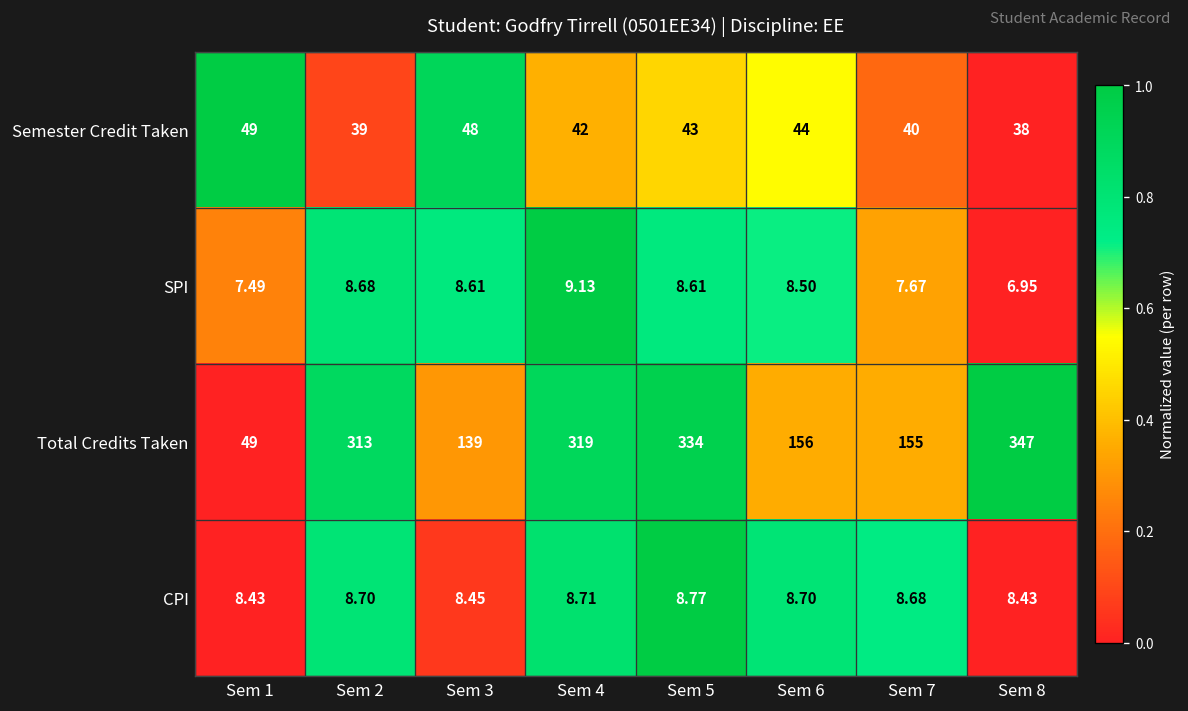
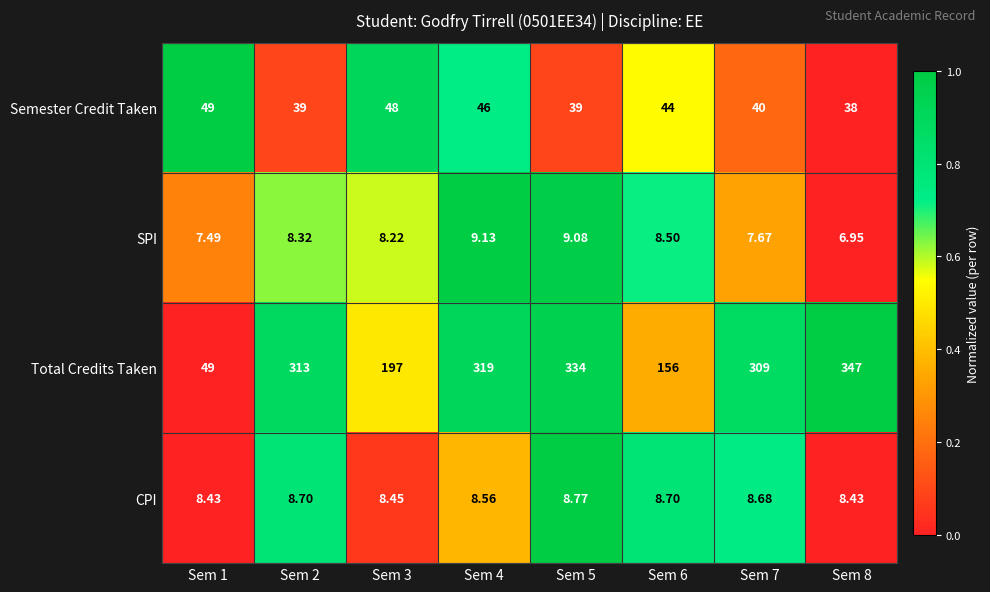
  {
    "Semester Credit Taken": {
      "Sem 1": 49,
      "Sem 2": 39,
      "Sem 3": 48,
-     "Sem 4": 42,
-     "Sem 5": 43,
+     "Sem 4": 46,
+     "Sem 5": 39,
      "Sem 6": 44,
      "Sem 7": 40,
      "Sem 8": 38
    },
    "SPI": {
      "Sem 1": 7.49,
-     "Sem 2": 8.68,
-     "Sem 3": 8.61,
+     "Sem 2": 8.32,
+     "Sem 3": 8.22,
      "Sem 4": 9.13,
-     "Sem 5": 8.61,
+     "Sem 5": 9.08,
      "Sem 6": 8.50,
      "Sem 7": 7.67,
      "Sem 8": 6.95
    },
    "Total Credits Taken": {
      "Sem 1": 49,
      "Sem 2": 313,
-     "Sem 3": 139,
+     "Sem 3": 197,
      "Sem 4": 319,
      "Sem 5": 334,
      "Sem 6": 156,
-     "Sem 7": 155,
+     "Sem 7": 309,
      "Sem 8": 347
    },
    "CPI": {
      "Sem 1": 8.43,
      "Sem 2": 8.70,
      "Sem 3": 8.45,
-     "Sem 4": 8.71,
+     "Sem 4": 8.56,
      "Sem 5": 8.77,
      "Sem 6": 8.70,
      "Sem 7": 8.68,
      "Sem 8": 8.43
    }
  }
